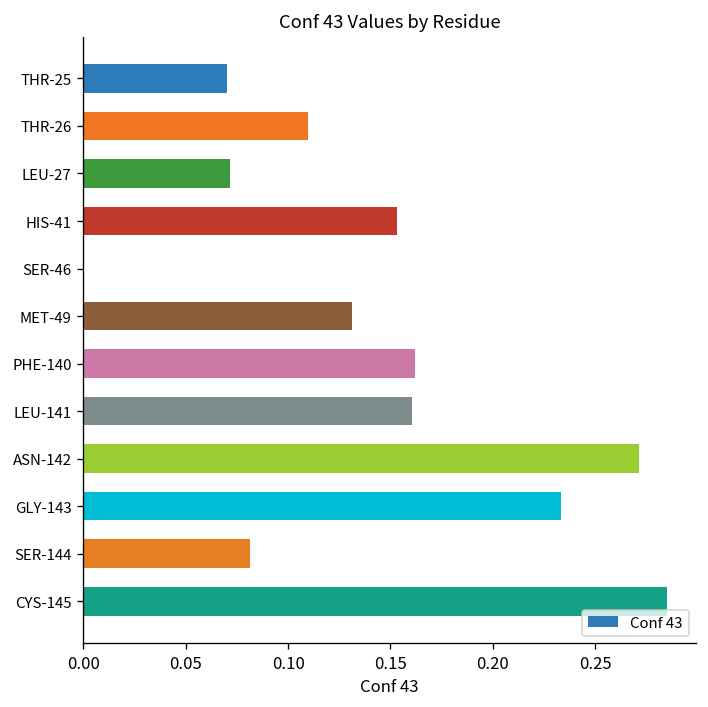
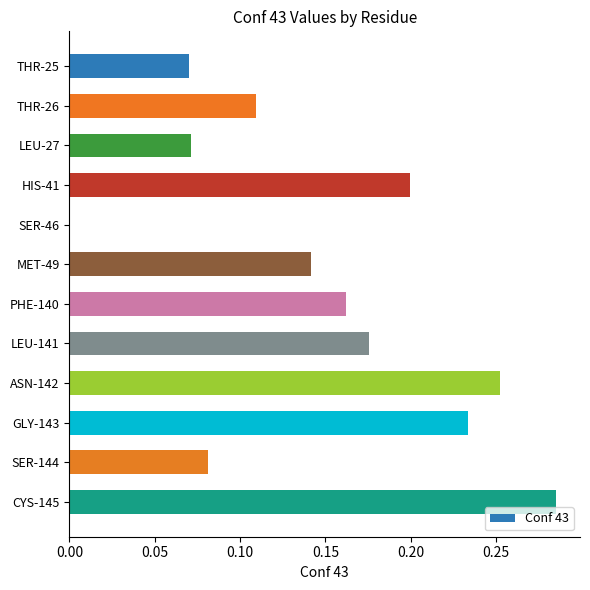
  {
    "THR-25": 0.070,
    "THR-26": 0.110,
    "LEU-27": 0.072,
-   "HIS-41": 0.153,
-   "MET-49": 0.131,
+   "HIS-41": 0.200,
+   "MET-49": 0.142,
    "PHE-140": 0.162,
-   "LEU-141": 0.160,
-   "ASN-142": 0.271,
+   "LEU-141": 0.176,
+   "ASN-142": 0.253,
    "GLY-143": 0.234,
    "SER-144": 0.081,
    "CYS-145": 0.285
  }
